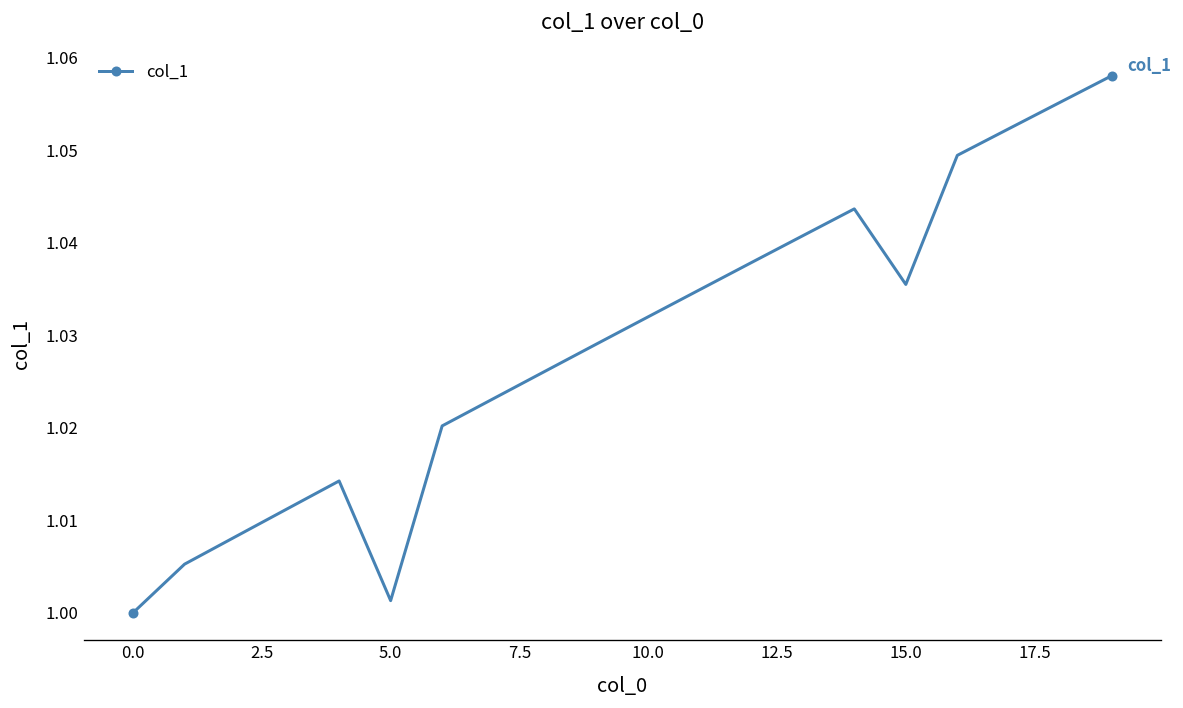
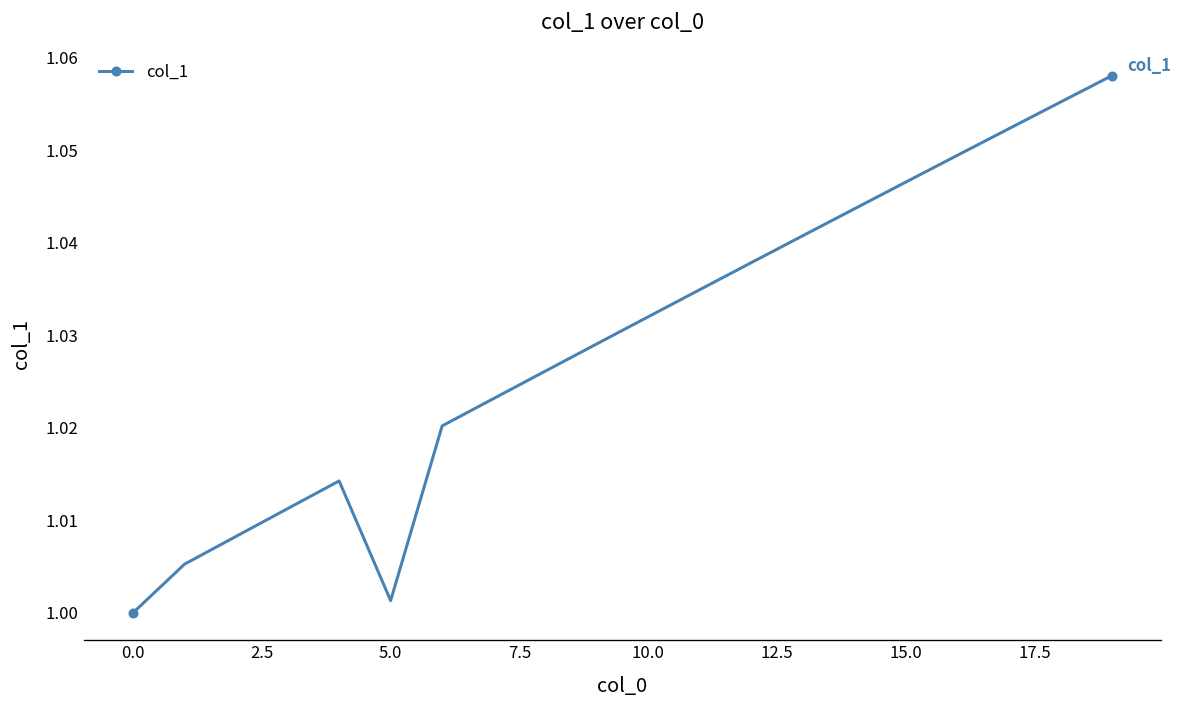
  {
    "0.0": 1.000,
    "5.0": 1.001,
    "10.0": 1.032,
-   "15.0": 1.035
+   "15.0": 1.047
  }
